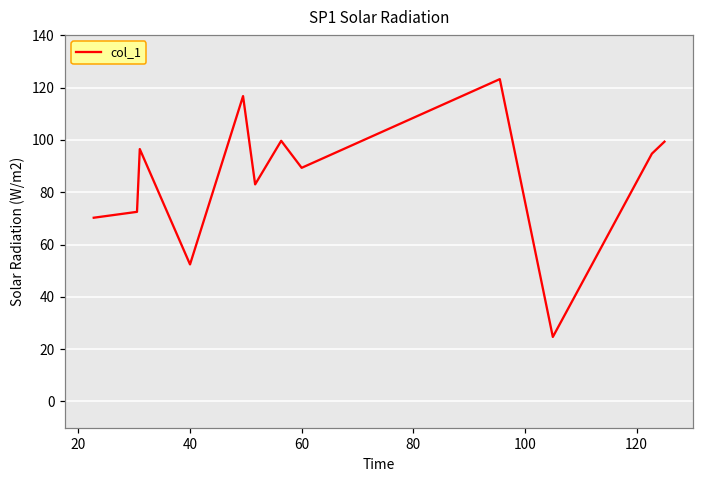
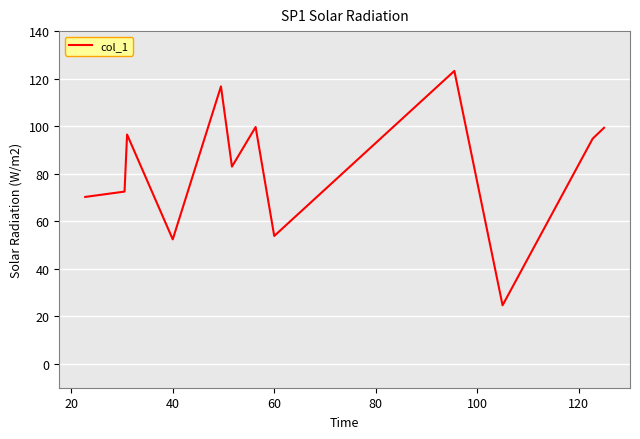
  {
    "40": 52,
-   "60": 89
+   "60": 54
  }
